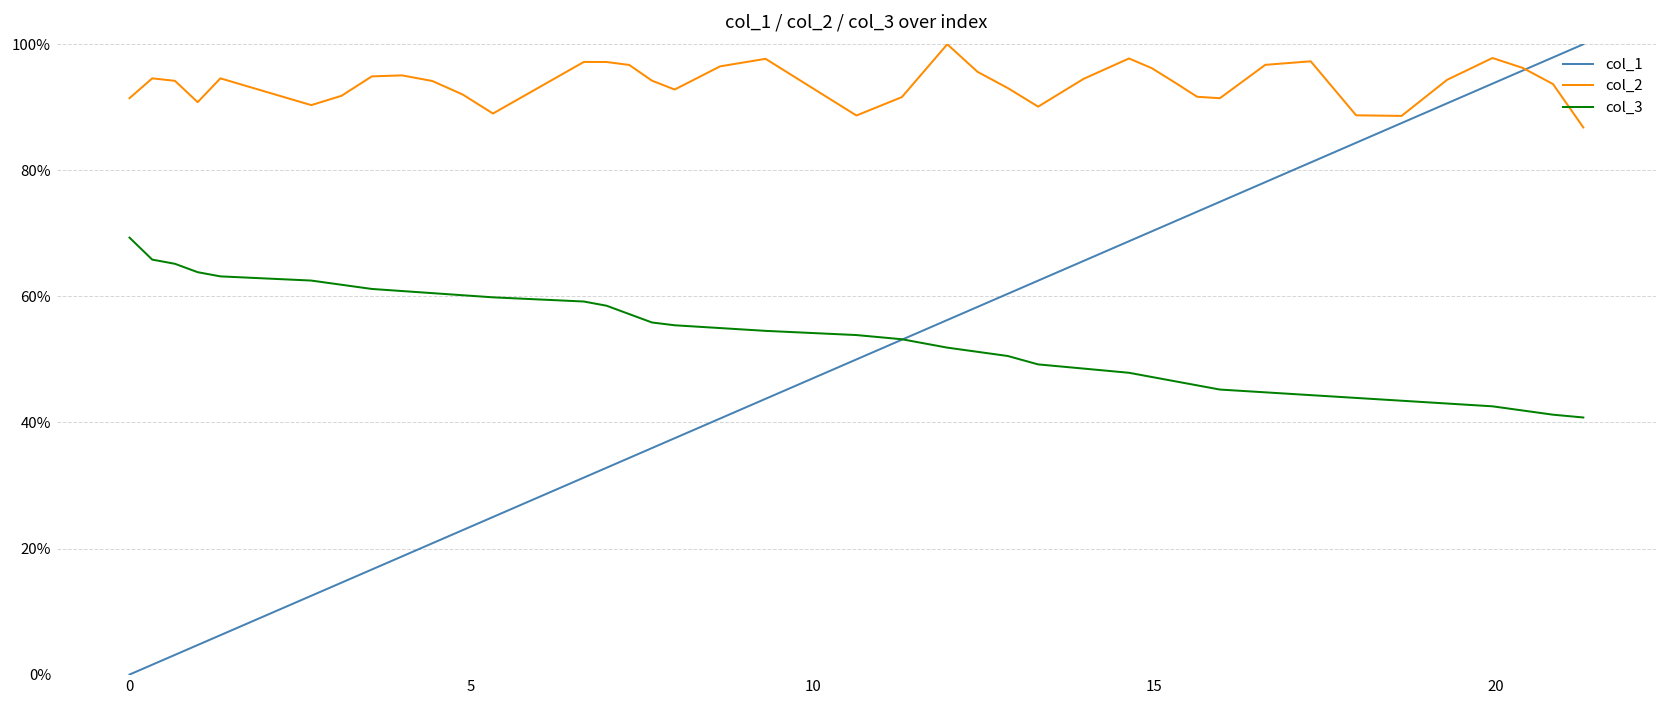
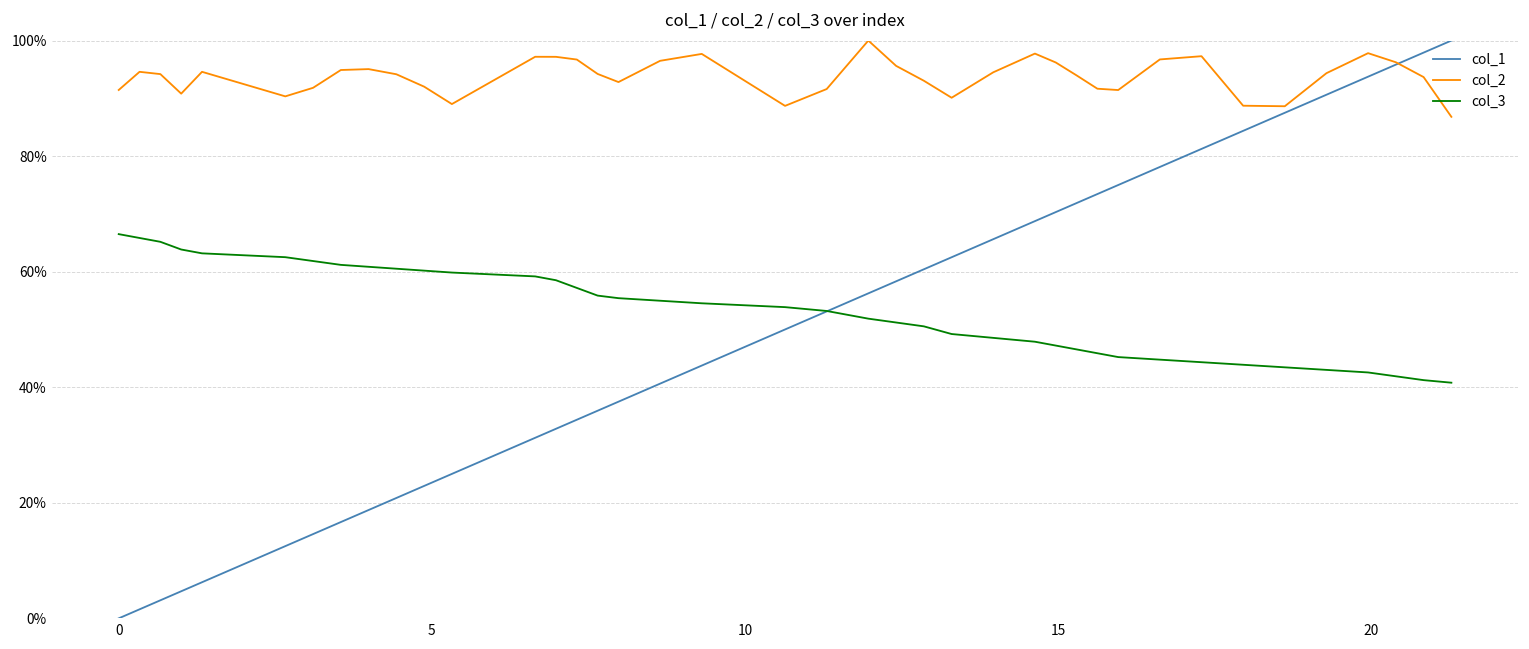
  {
    "col_1": {
      "0": "0%"
    },
    "col_2": {
      "0": "91%"
    },
    "col_3": {
-     "0": "69%"
+     "0": "66%"
    }
  }
